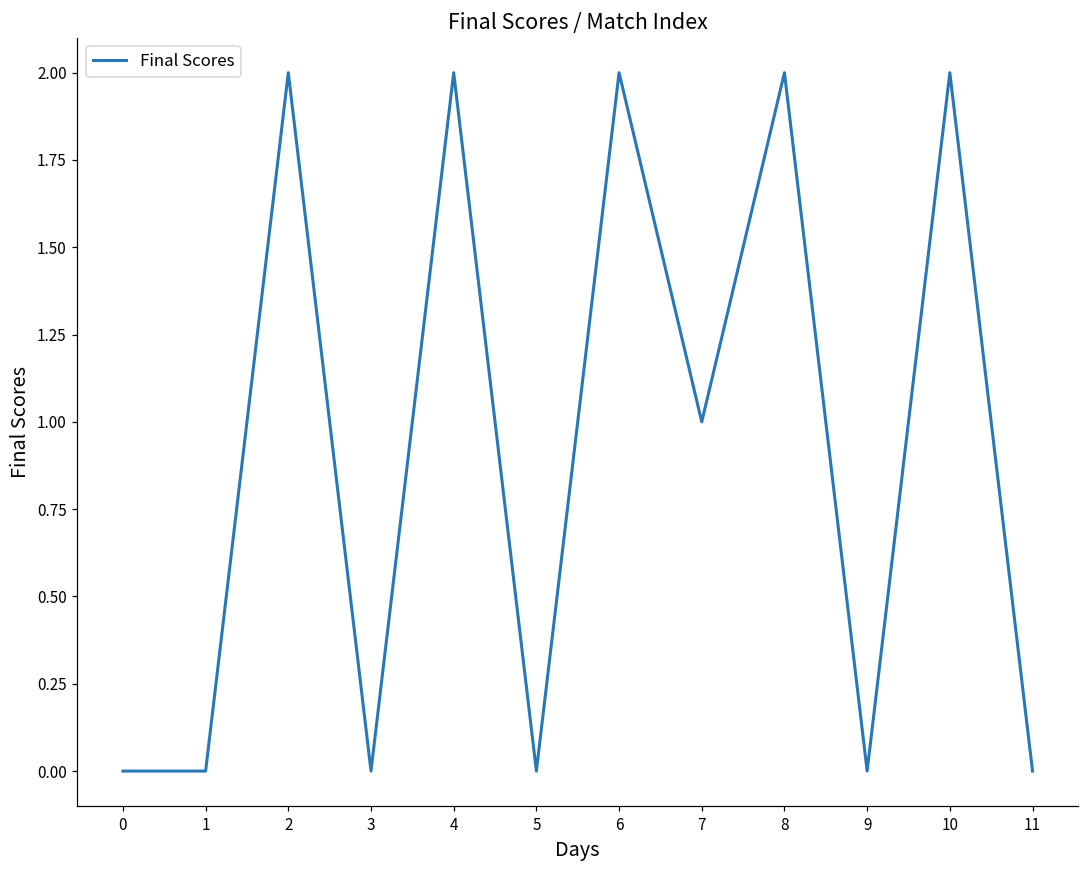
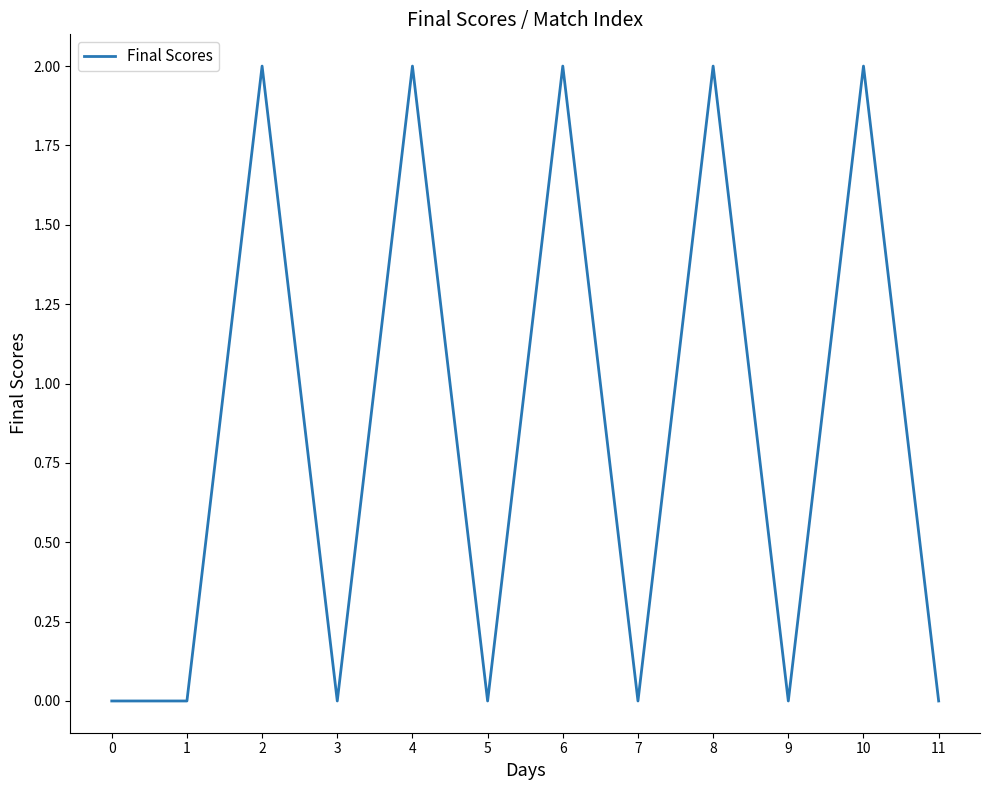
  {
    "0": 0,
    "1": 0,
    "2": 2,
    "3": 0,
    "4": 2,
    "5": 0,
    "6": 2,
-   "7": 1,
+   "7": 0,
    "8": 2,
    "9": 0,
    "10": 2,
    "11": 0
  }
